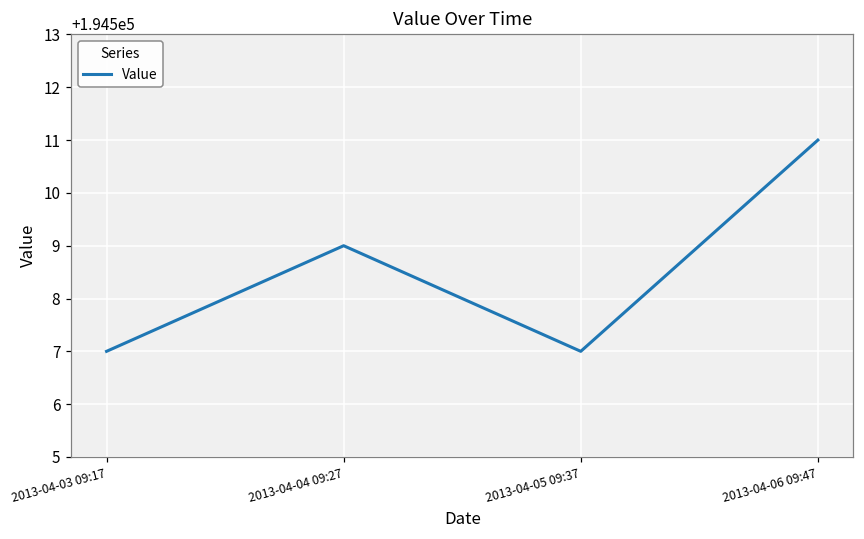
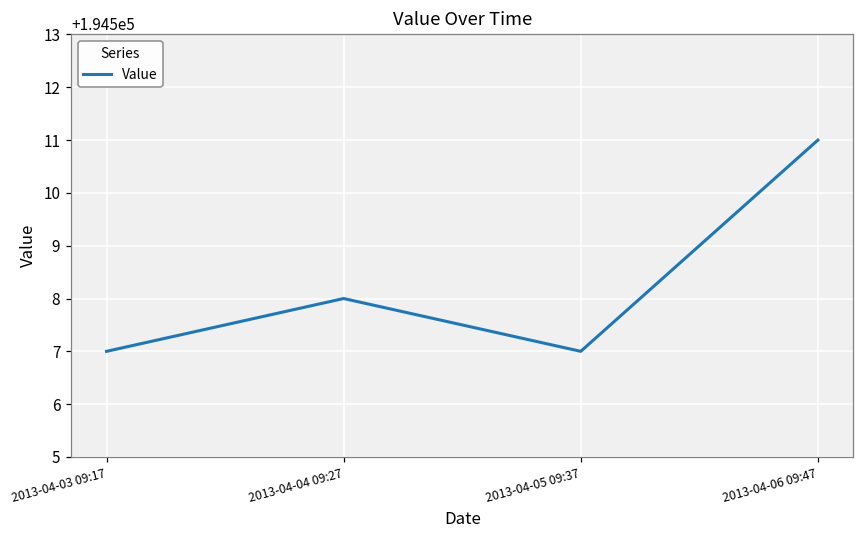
  {
    "2013-04-03 09:17": 194507,
-   "2013-04-04 09:27": 194509,
+   "2013-04-04 09:27": 194508,
    "2013-04-05 09:37": 194507,
    "2013-04-06 09:47": 194511
  }
